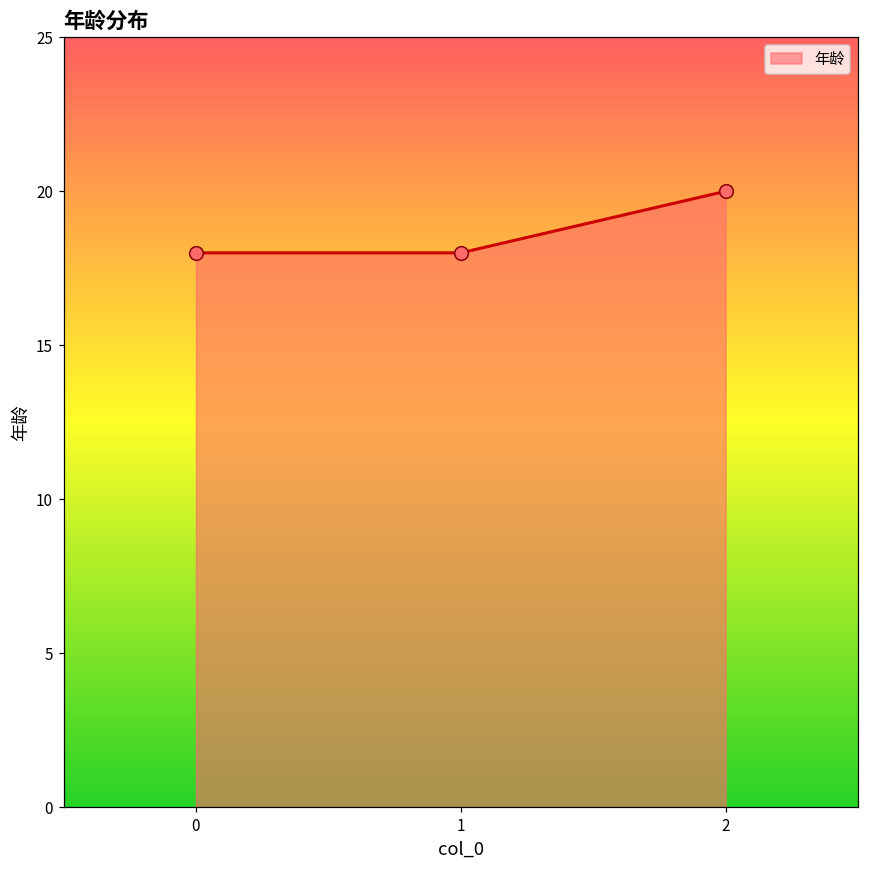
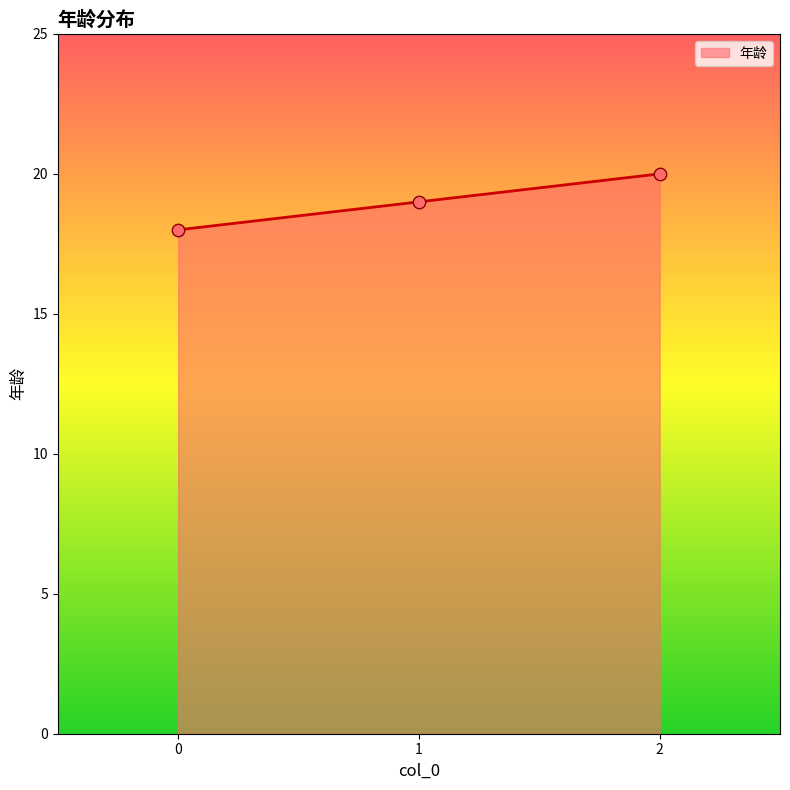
  {
    "0": 18,
-   "1": 18,
+   "1": 19,
    "2": 20
  }
